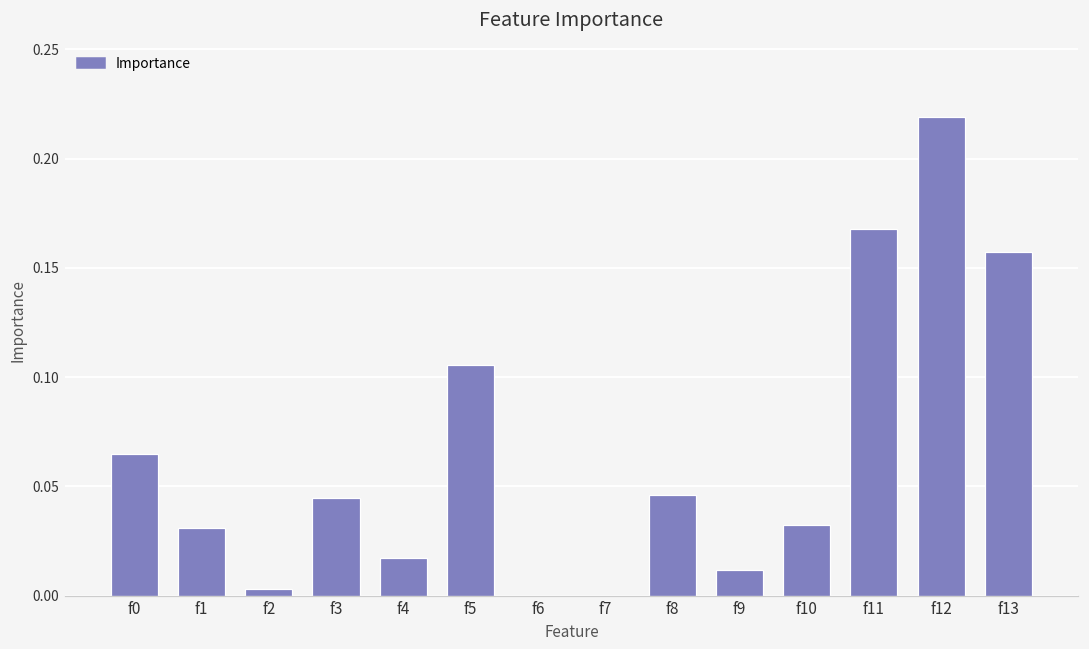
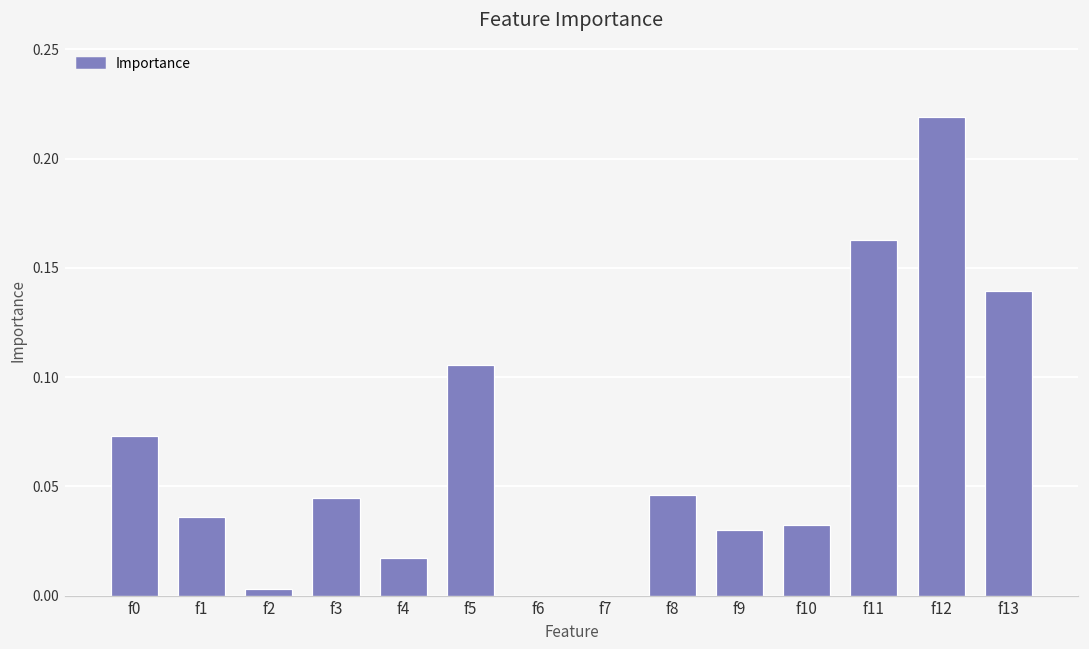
  {
-   "f0": 0.065,
-   "f1": 0.031,
+   "f0": 0.073,
+   "f1": 0.036,
    "f2": 0.003,
    "f3": 0.045,
    "f4": 0.017,
    "f5": 0.105,
    "f6": 0.000,
    "f7": 0.000,
    "f8": 0.046,
-   "f9": 0.012,
+   "f9": 0.030,
    "f10": 0.032,
-   "f11": 0.168,
+   "f11": 0.163,
    "f12": 0.219,
-   "f13": 0.157
+   "f13": 0.139
  }
